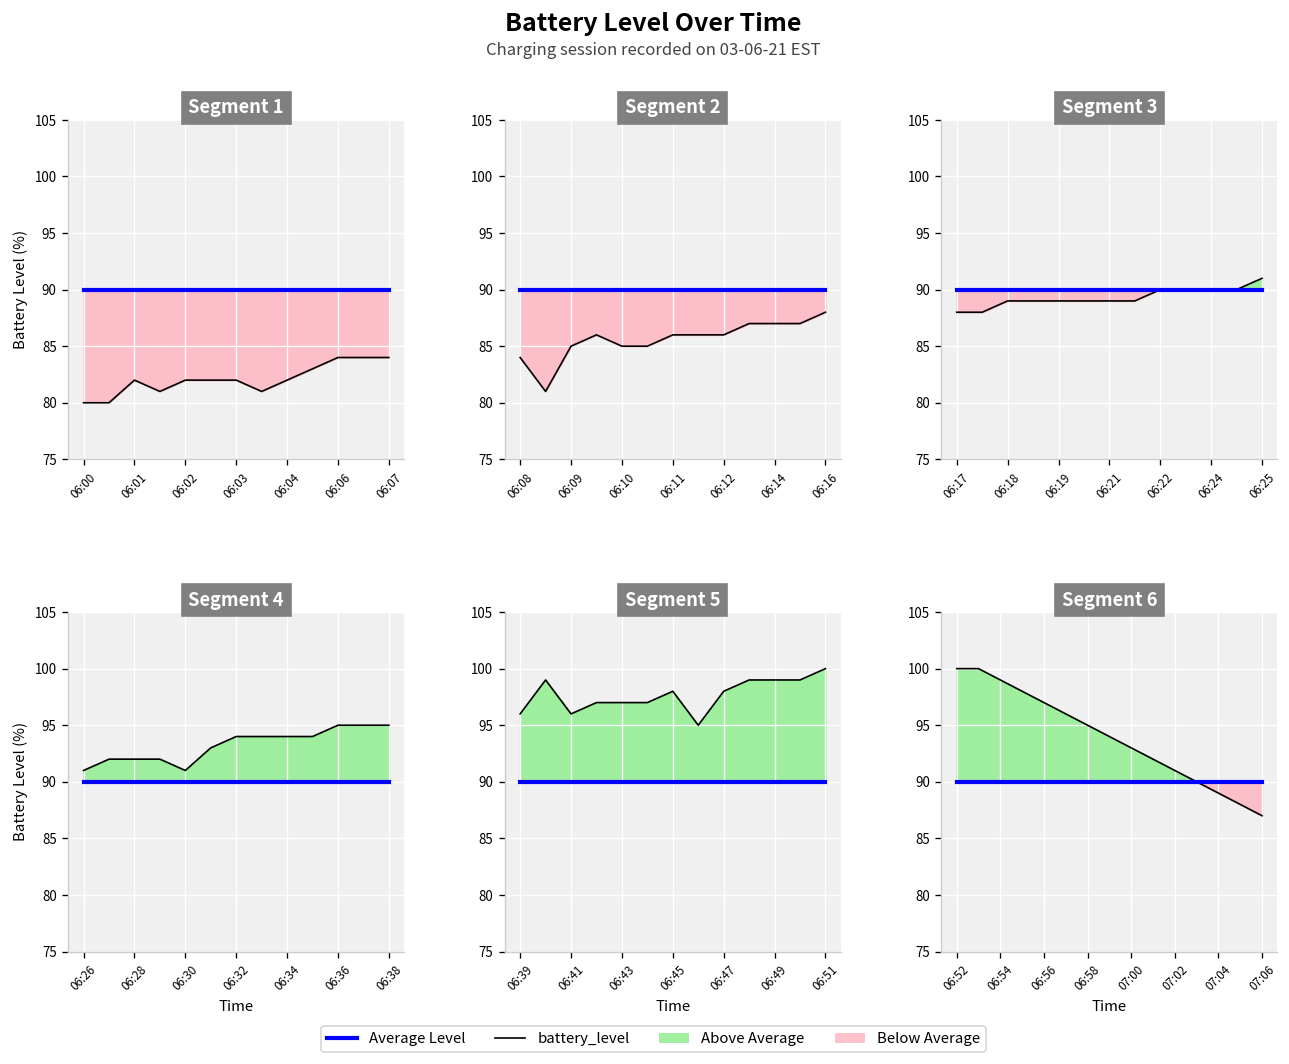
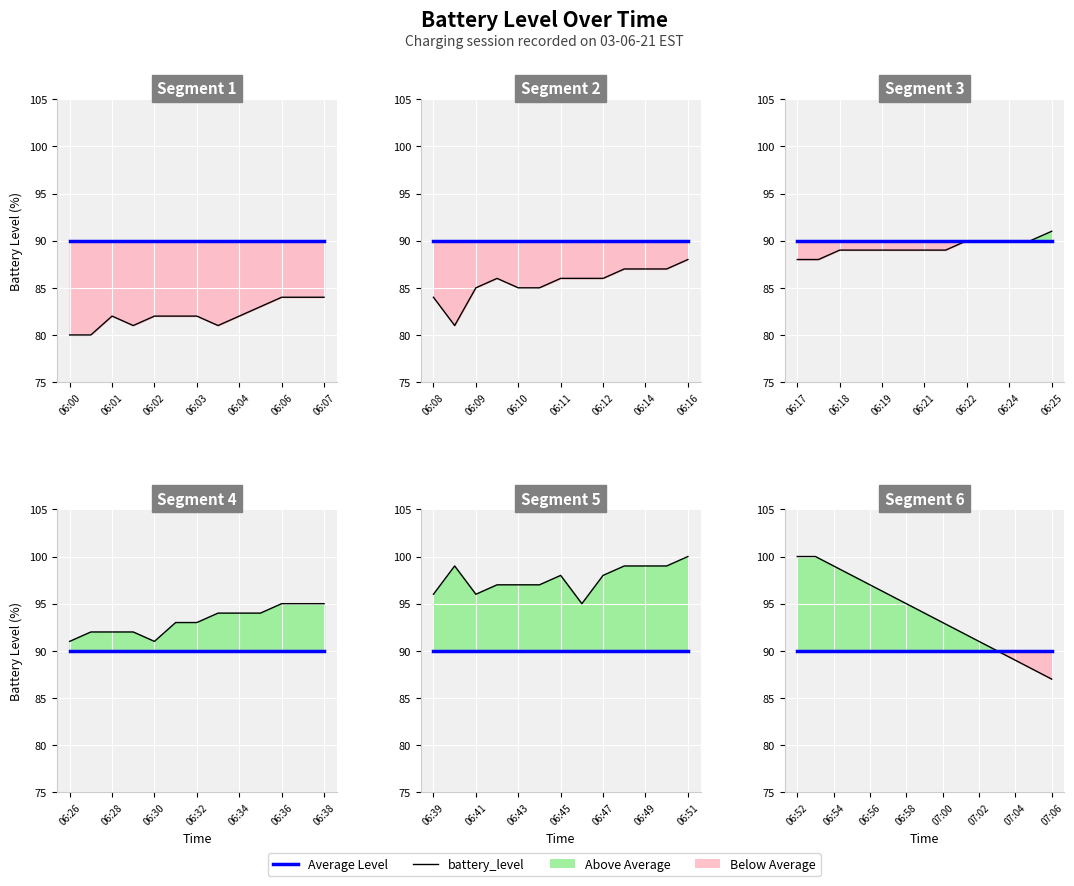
  {
    "Segment 1": {
      "battery_level": {
        "06:00": 80,
        "06:01": 82,
        "06:02": 82,
        "06:03": 82,
        "06:04": 82,
        "06:06": 84,
        "06:07": 84
      }
    },
    "Segment 2": {
      "battery_level": {
        "06:08": 84,
        "06:09": 85,
        "06:10": 85,
        "06:11": 86,
        "06:12": 86,
        "06:14": 87,
        "06:16": 88
      }
    },
    "Segment 3": {
      "battery_level": {
        "06:17": 88,
        "06:18": 89,
        "06:19": 89,
        "06:21": 89
      }
    },
    "Segment 4": {
      "battery_level": {
        "06:26": 91,
        "06:28": 92,
        "06:30": 91,
-       "06:32": 94,
+       "06:32": 93,
        "06:34": 94,
        "06:36": 95,
        "06:38": 95
      }
    },
    "Segment 5": {
      "battery_level": {
        "06:39": 96,
        "06:41": 96,
        "06:43": 97,
        "06:45": 98,
        "06:47": 98,
        "06:49": 99,
        "06:51": 100
      }
    },
    "Segment 6": {
      "battery_level": {
        "07:04": 89,
        "07:06": 87
      }
    }
  }
